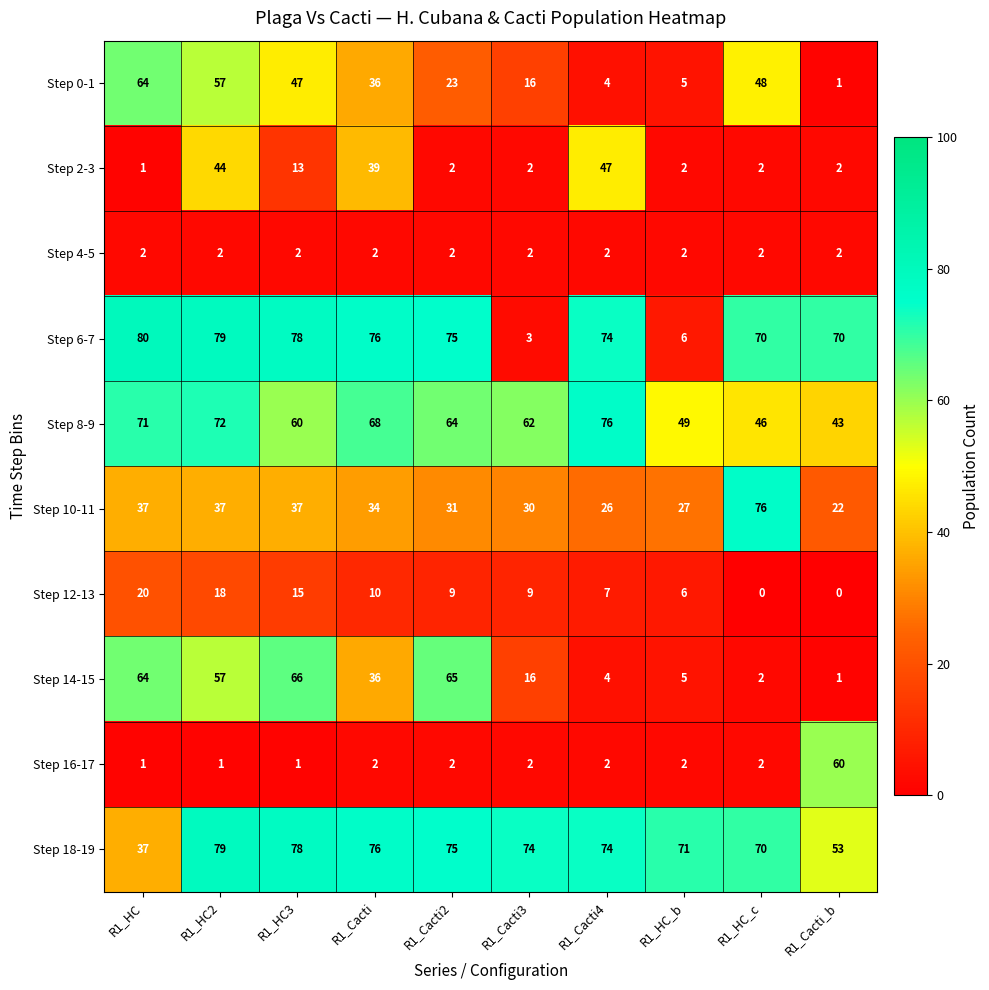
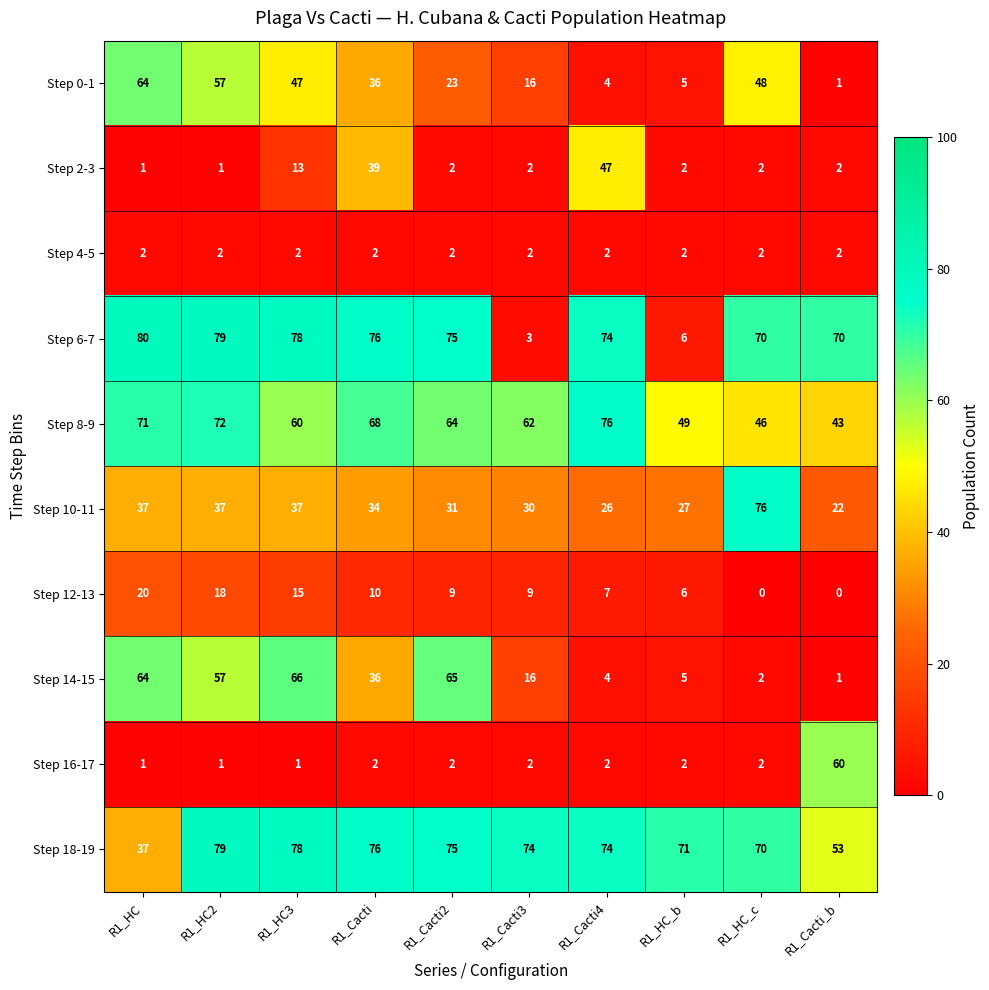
  {
    "Step 0-1": {
      "R1_HC": 64,
      "R1_HC2": 57,
      "R1_HC3": 47,
      "R1_Cacti": 36,
      "R1_Cacti2": 23,
      "R1_Cacti3": 16,
      "R1_Cacti4": 4,
      "R1_HC_b": 5,
      "R1_HC_c": 48,
      "R1_Cacti_b": 1
    },
    "Step 2-3": {
      "R1_HC": 1,
-     "R1_HC2": 44,
+     "R1_HC2": 1,
      "R1_HC3": 13,
      "R1_Cacti": 39,
      "R1_Cacti2": 2,
      "R1_Cacti3": 2,
      "R1_Cacti4": 47,
      "R1_HC_b": 2,
      "R1_HC_c": 2,
      "R1_Cacti_b": 2
    },
    "Step 4-5": {
      "R1_HC": 2,
      "R1_HC2": 2,
      "R1_HC3": 2,
      "R1_Cacti": 2,
      "R1_Cacti2": 2,
      "R1_Cacti3": 2,
      "R1_Cacti4": 2,
      "R1_HC_b": 2,
      "R1_HC_c": 2,
      "R1_Cacti_b": 2
    },
    "Step 6-7": {
      "R1_HC": 80,
      "R1_HC2": 79,
      "R1_HC3": 78,
      "R1_Cacti": 76,
      "R1_Cacti2": 75,
      "R1_Cacti3": 3,
      "R1_Cacti4": 74,
      "R1_HC_b": 6,
      "R1_HC_c": 70,
      "R1_Cacti_b": 70
    },
    "Step 8-9": {
      "R1_HC": 71,
      "R1_HC2": 72,
      "R1_HC3": 60,
      "R1_Cacti": 68,
      "R1_Cacti2": 64,
      "R1_Cacti3": 62,
      "R1_Cacti4": 76,
      "R1_HC_b": 49,
      "R1_HC_c": 46,
      "R1_Cacti_b": 43
    },
    "Step 10-11": {
      "R1_HC": 37,
      "R1_HC2": 37,
      "R1_HC3": 37,
      "R1_Cacti": 34,
      "R1_Cacti2": 31,
      "R1_Cacti3": 30,
      "R1_Cacti4": 26,
      "R1_HC_b": 27,
      "R1_HC_c": 76,
      "R1_Cacti_b": 22
    },
    "Step 12-13": {
      "R1_HC": 20,
      "R1_HC2": 18,
      "R1_HC3": 15,
      "R1_Cacti": 10,
      "R1_Cacti2": 9,
      "R1_Cacti3": 9,
      "R1_Cacti4": 7,
      "R1_HC_b": 6,
      "R1_HC_c": 0,
      "R1_Cacti_b": 0
    },
    "Step 14-15": {
      "R1_HC": 64,
      "R1_HC2": 57,
      "R1_HC3": 66,
      "R1_Cacti": 36,
      "R1_Cacti2": 65,
      "R1_Cacti3": 16,
      "R1_Cacti4": 4,
      "R1_HC_b": 5,
      "R1_HC_c": 2,
      "R1_Cacti_b": 1
    },
    "Step 16-17": {
      "R1_HC": 1,
      "R1_HC2": 1,
      "R1_HC3": 1,
      "R1_Cacti": 2,
      "R1_Cacti2": 2,
      "R1_Cacti3": 2,
      "R1_Cacti4": 2,
      "R1_HC_b": 2,
      "R1_HC_c": 2,
      "R1_Cacti_b": 60
    },
    "Step 18-19": {
      "R1_HC": 37,
      "R1_HC2": 79,
      "R1_HC3": 78,
      "R1_Cacti": 76,
      "R1_Cacti2": 75,
      "R1_Cacti3": 74,
      "R1_Cacti4": 74,
      "R1_HC_b": 71,
      "R1_HC_c": 70,
      "R1_Cacti_b": 53
    }
  }
